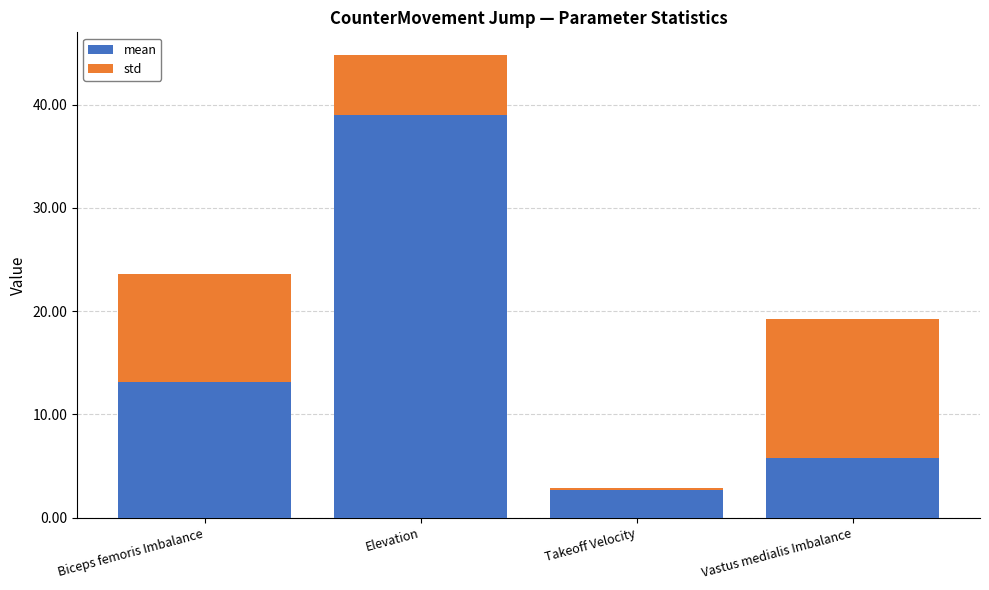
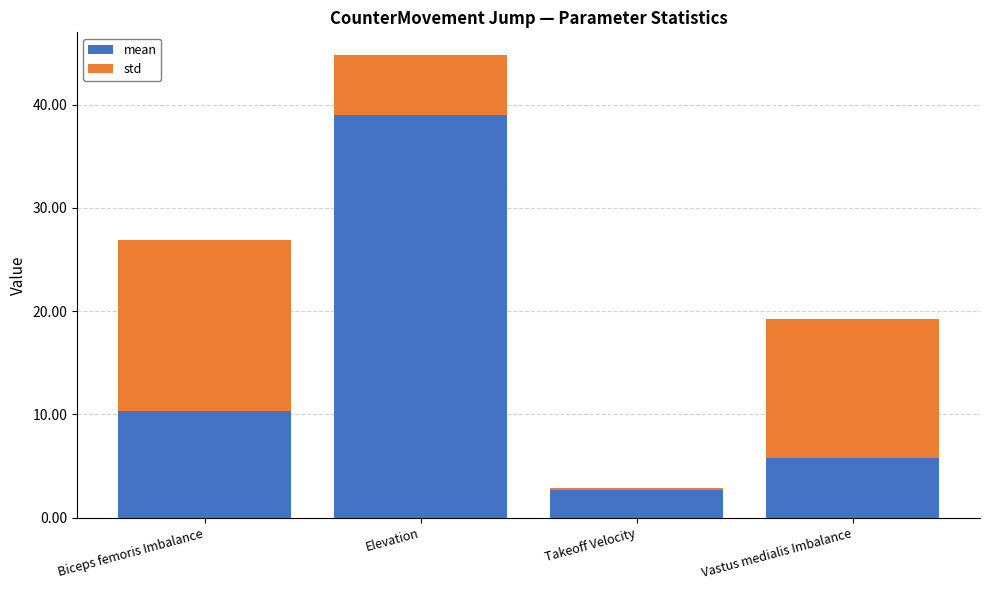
  {
    "mean": {
-     "Biceps femoris Imbalance": 13.1,
+     "Biceps femoris Imbalance": 10.3,
      "Elevation": 39.0,
      "Takeoff Velocity": 2.6,
      "Vastus medialis Imbalance": 5.8
    },
    "std": {
-     "Biceps femoris Imbalance": 10.4,
+     "Biceps femoris Imbalance": 16.6,
      "Elevation": 5.7,
      "Takeoff Velocity": 0.3,
      "Vastus medialis Imbalance": 13.5
    }
  }
